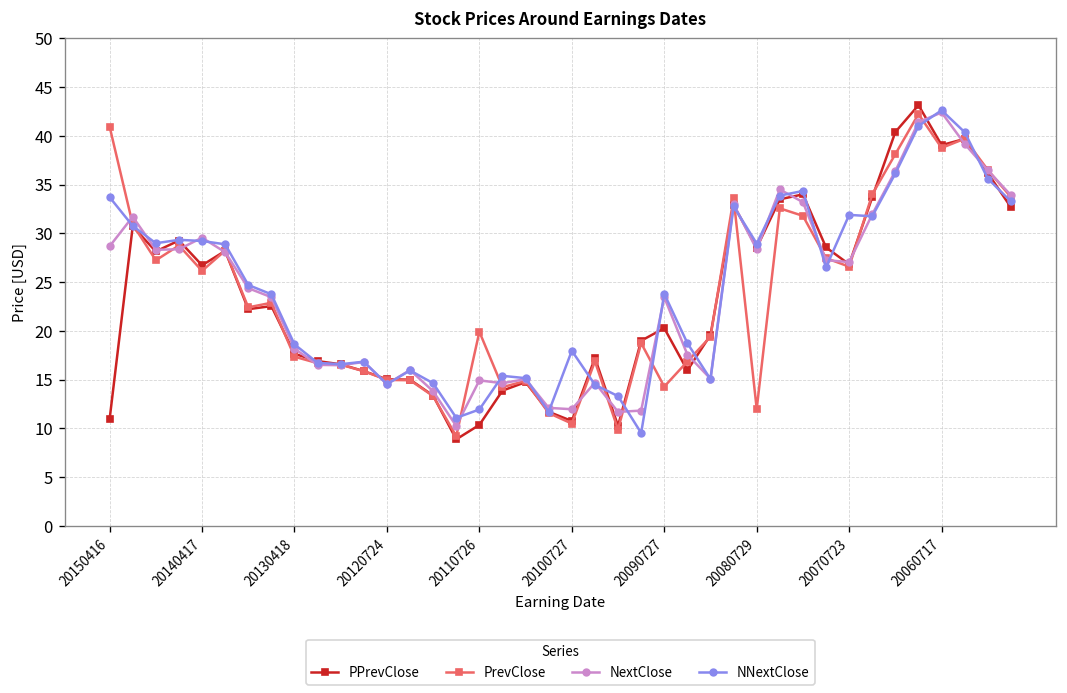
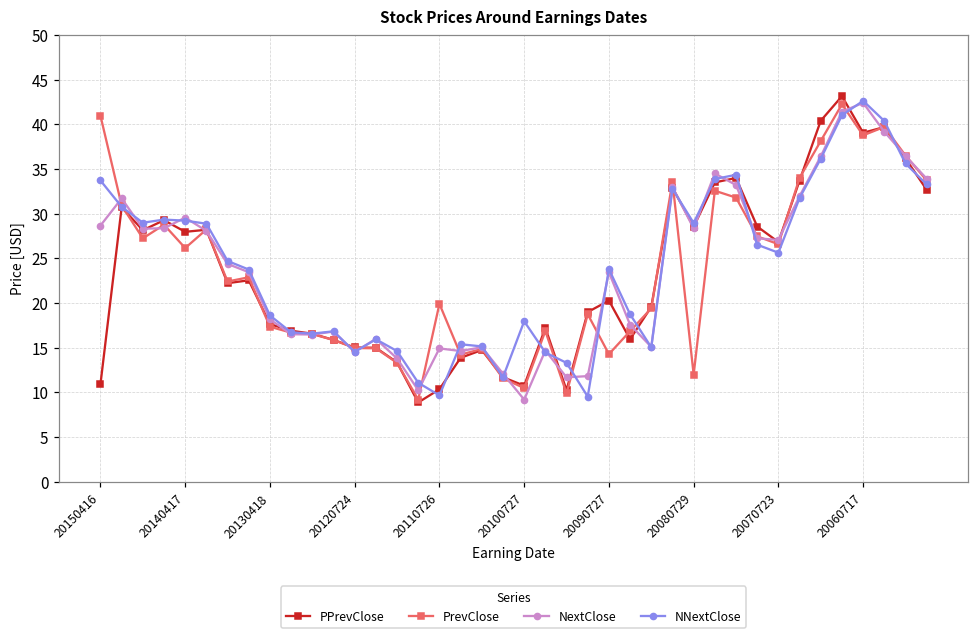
  {
    "PPrevClose": {
      "20150416": 11,
-     "20140417": 27,
+     "20140417": 28,
      "20110726": 10,
      "20090727": 20
    },
    "PrevClose": {
      "20150416": 41,
      "20140417": 26,
      "20110726": 20,
      "20090727": 14,
      "20080729": 12
    },
    "NextClose": {
      "20150416": 29,
      "20140417": 30,
      "20130418": 18,
      "20110726": 15,
-     "20100727": 12,
+     "20100727": 9,
      "20090727": 23
    },
    "NNextClose": {
      "20150416": 34,
      "20140417": 29,
      "20130418": 19,
-     "20110726": 12,
+     "20110726": 10,
      "20100727": 18,
      "20090727": 24,
      "20080729": 29,
-     "20070723": 32
+     "20070723": 26
    }
  }
